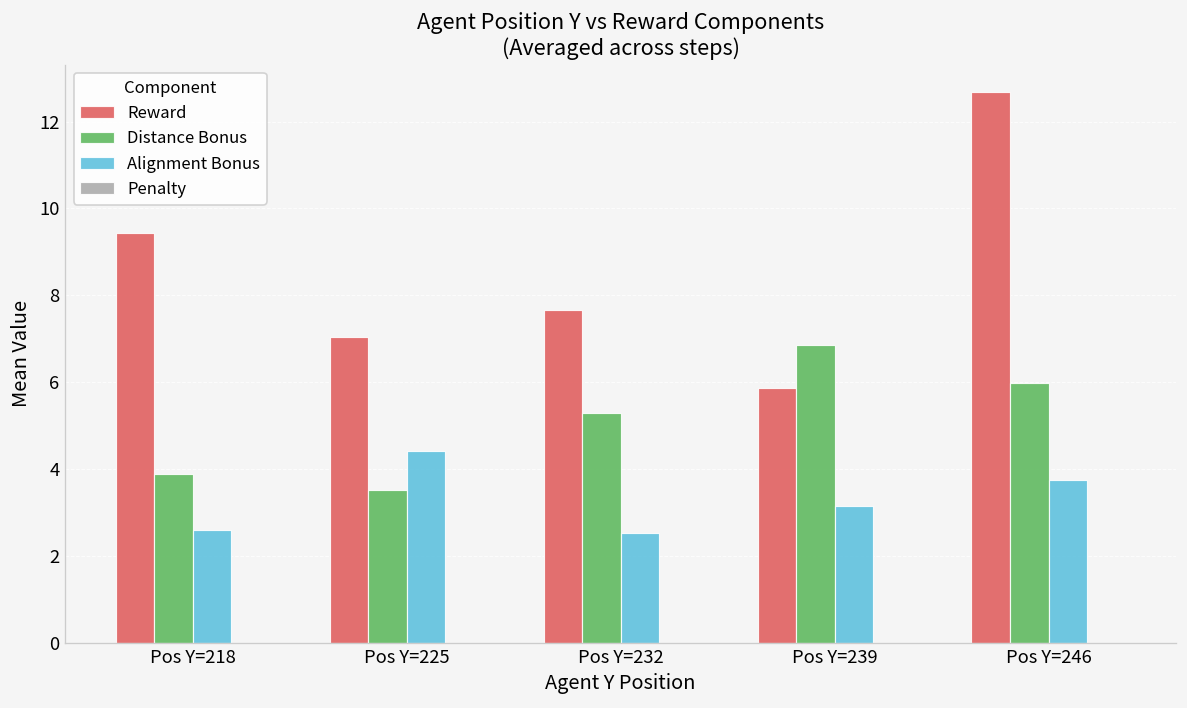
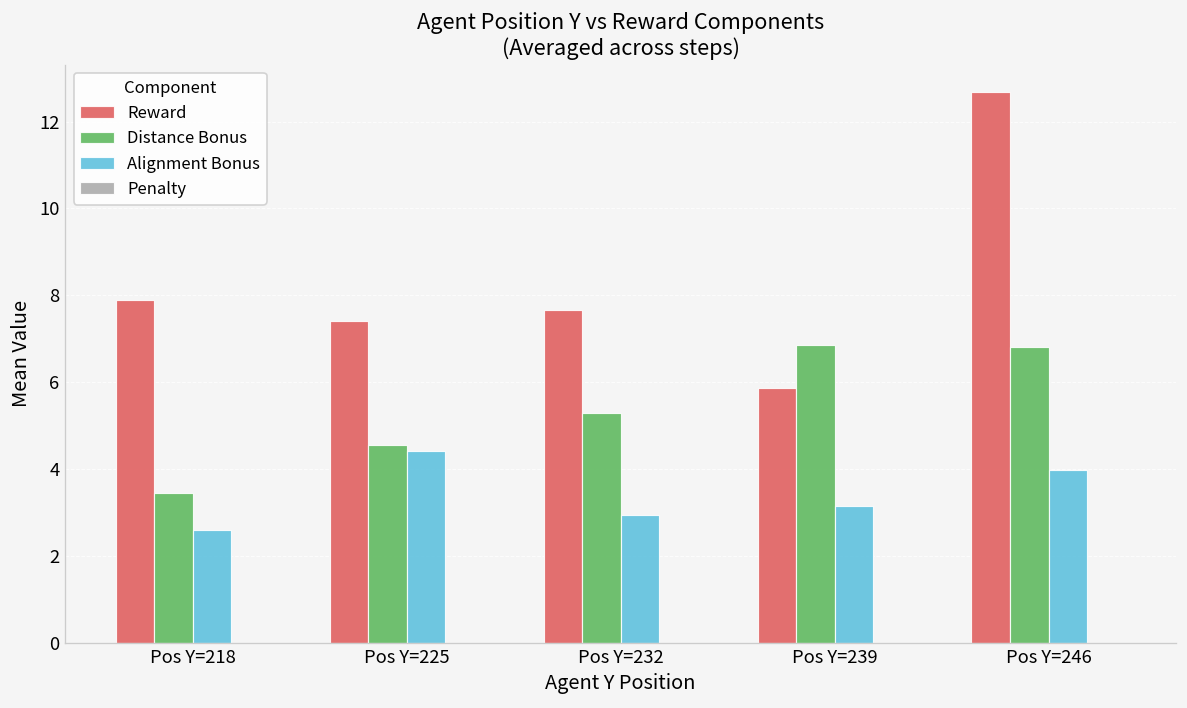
  {
    "Reward": {
-     "Pos Y=218": 9.4,
-     "Pos Y=225": 7.0,
+     "Pos Y=218": 7.9,
+     "Pos Y=225": 7.4,
      "Pos Y=232": 7.7,
      "Pos Y=239": 5.9,
      "Pos Y=246": 12.7
    },
    "Distance Bonus": {
-     "Pos Y=218": 3.9,
-     "Pos Y=225": 3.5,
+     "Pos Y=218": 3.4,
+     "Pos Y=225": 4.6,
      "Pos Y=232": 5.3,
      "Pos Y=239": 6.9,
-     "Pos Y=246": 6.0
+     "Pos Y=246": 6.8
    },
    "Alignment Bonus": {
      "Pos Y=218": 2.6,
      "Pos Y=225": 4.4,
-     "Pos Y=232": 2.5,
+     "Pos Y=232": 2.9,
      "Pos Y=239": 3.1,
-     "Pos Y=246": 3.8
+     "Pos Y=246": 4.0
    },
    "Penalty": {
      "Pos Y=218": 0.0,
      "Pos Y=225": 0.0,
      "Pos Y=232": 0.0,
      "Pos Y=239": 0.0,
      "Pos Y=246": 0.0
    }
  }
